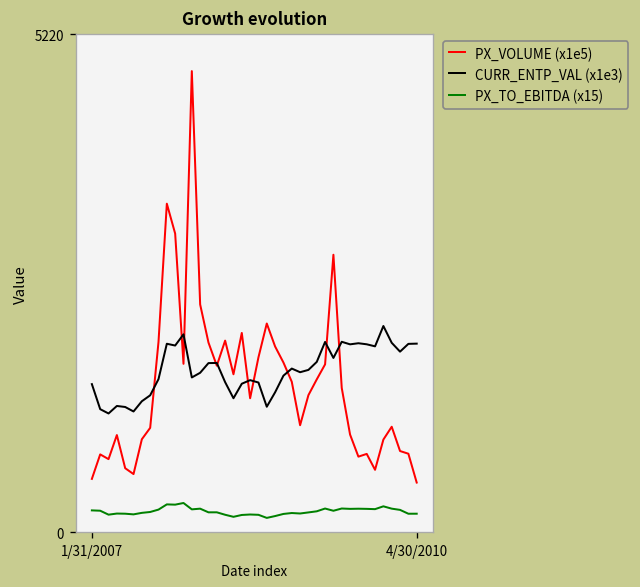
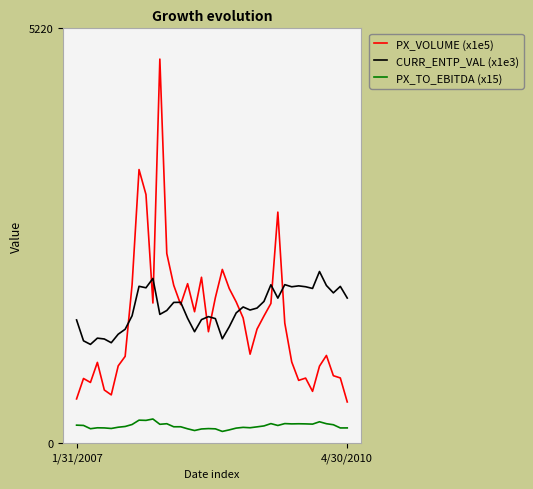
  {
    "PX_VOLUME (x1e5)": {
      "1/31/2007": 600,
      "4/30/2010": 500
    },
    "CURR_ENTP_VAL (x1e3)": {
      "1/31/2007": 1600,
-     "4/30/2010": 2000
+     "4/30/2010": 1800
    },
    "PX_TO_EBITDA (x15)": {
      "1/31/2007": 200,
      "4/30/2010": 200
    }
  }
